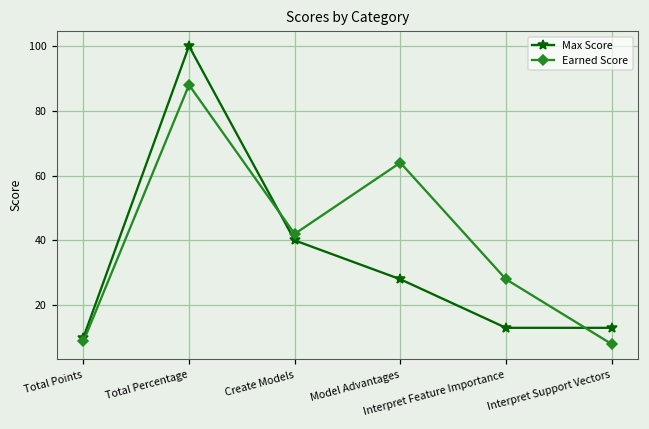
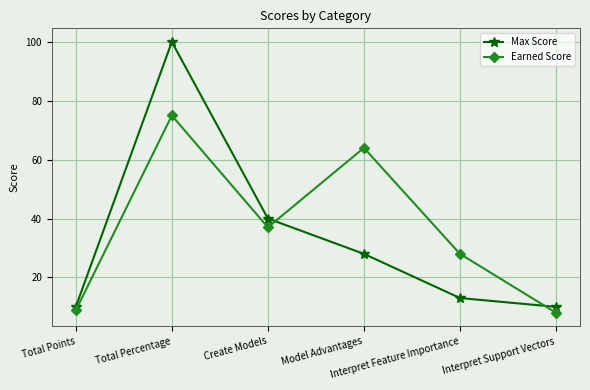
  {
    "Max Score": {
      "Total Points": 10,
      "Total Percentage": 100,
      "Create Models": 40,
      "Model Advantages": 28,
      "Interpret Feature Importance": 13,
-     "Interpret Support Vectors": 13
+     "Interpret Support Vectors": 10
    },
    "Earned Score": {
      "Total Points": 9,
-     "Total Percentage": 88,
-     "Create Models": 42,
+     "Total Percentage": 75,
+     "Create Models": 37,
      "Model Advantages": 64,
      "Interpret Feature Importance": 28,
      "Interpret Support Vectors": 8
    }
  }
